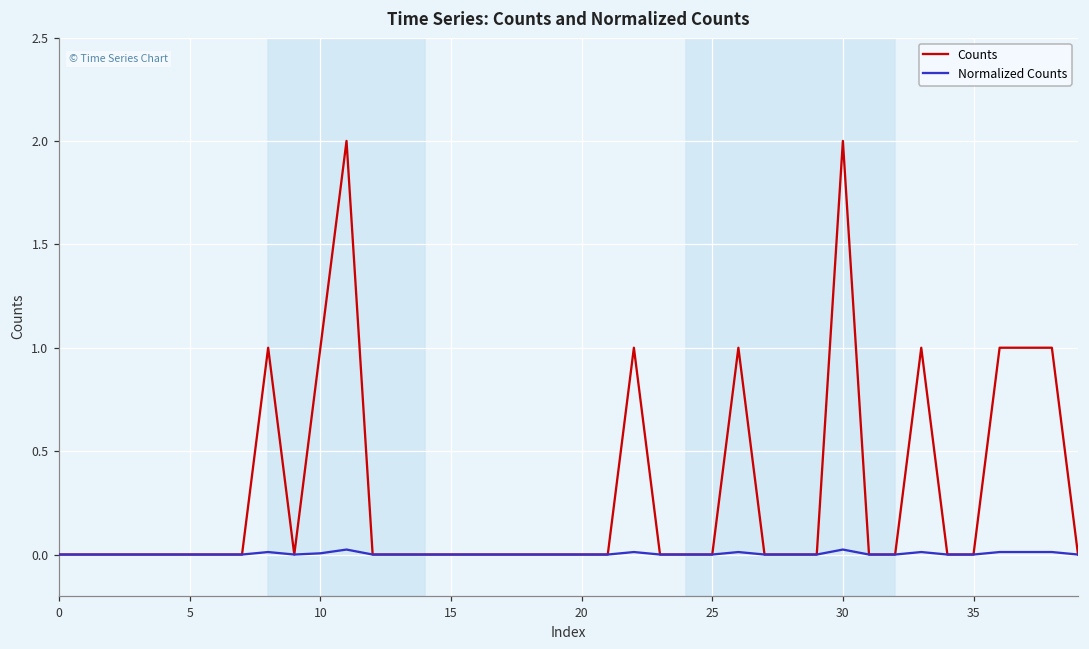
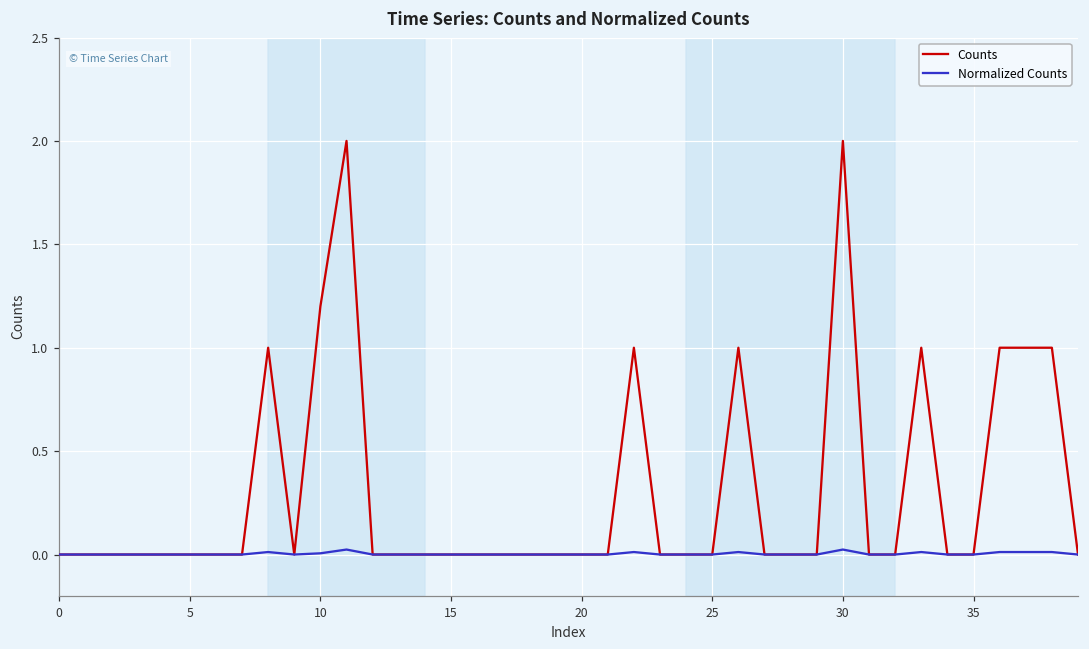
  {
    "Counts": {
-     "10": 1.0,
+     "10": 1.2,
      "30": 2.0
    },
    "Normalized Counts": {
      "10": 0.0,
      "30": 0.02
    }
  }
